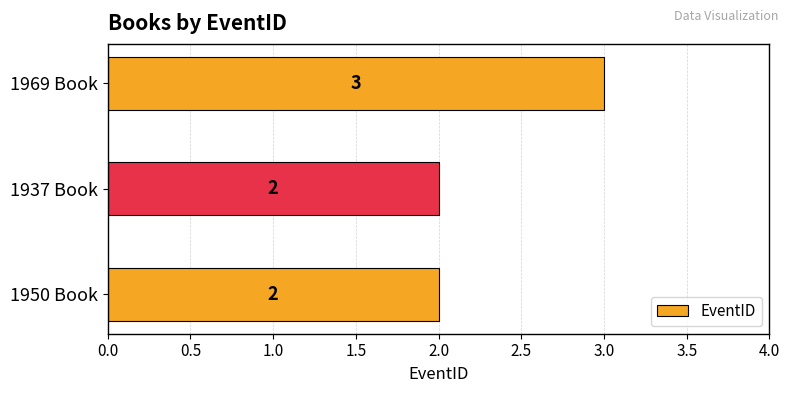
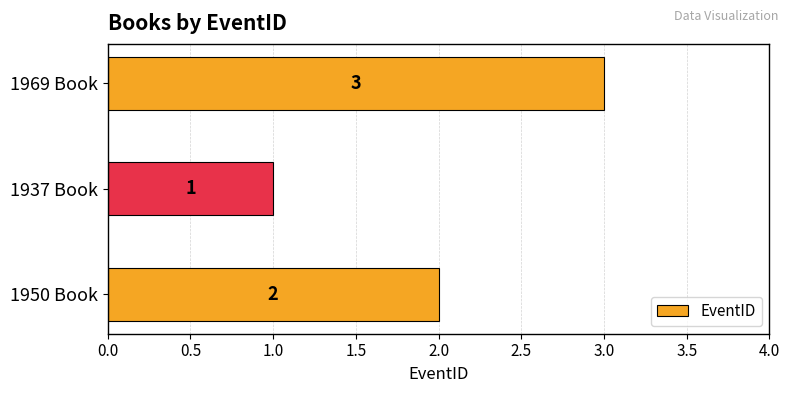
  {
    "1969 Book": 3,
-   "1937 Book": 2,
+   "1937 Book": 1,
    "1950 Book": 2
  }
